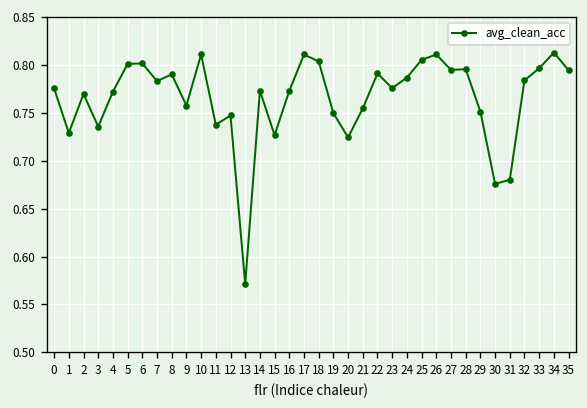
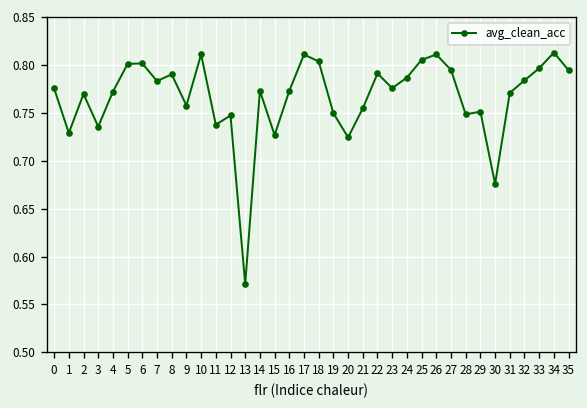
  {
    "0": 0.78,
    "1": 0.73,
    "2": 0.77,
    "3": 0.74,
    "4": 0.77,
    "5": 0.80,
    "6": 0.80,
    "7": 0.78,
    "8": 0.79,
    "9": 0.76,
    "10": 0.81,
    "11": 0.74,
    "12": 0.75,
    "13": 0.57,
    "14": 0.77,
    "15": 0.73,
    "16": 0.77,
    "17": 0.81,
    "18": 0.80,
    "19": 0.75,
    "20": 0.72,
    "21": 0.75,
    "22": 0.79,
    "23": 0.78,
    "24": 0.79,
    "25": 0.81,
    "26": 0.81,
    "27": 0.79,
-   "28": 0.80,
+   "28": 0.75,
    "29": 0.75,
    "30": 0.68,
-   "31": 0.68,
+   "31": 0.77,
    "32": 0.78,
    "33": 0.80,
    "34": 0.81,
    "35": 0.79
  }
